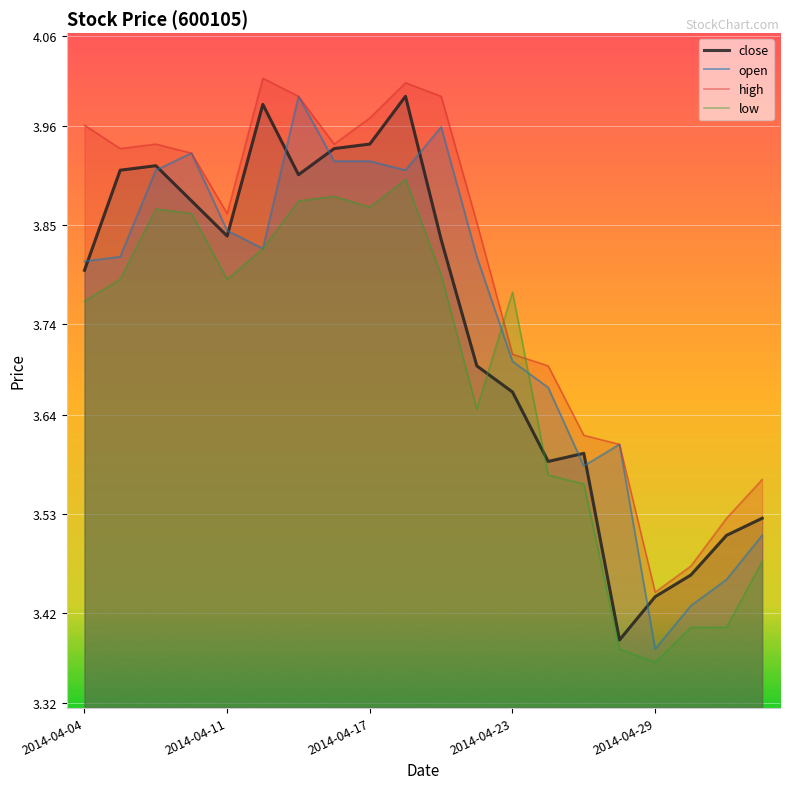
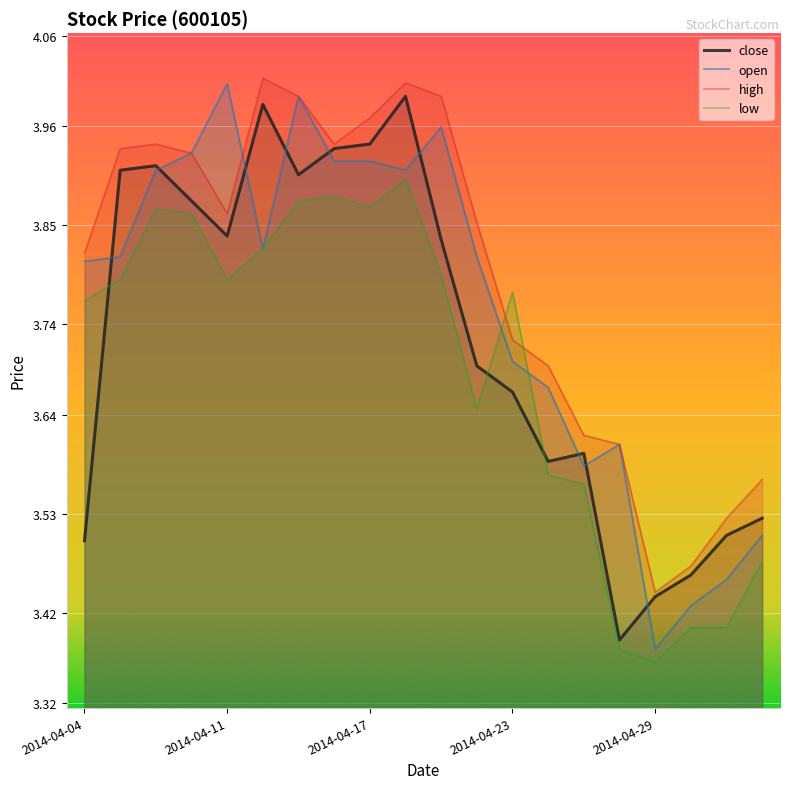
  {
    "close": {
-     "2014-04-04": 3.8,
+     "2014-04-04": 3.5,
      "2014-04-11": 3.84,
      "2014-04-17": 3.94,
      "2014-04-23": 3.67,
      "2014-04-29": 3.44
    },
    "open": {
      "2014-04-04": 3.81,
-     "2014-04-11": 3.84,
+     "2014-04-11": 4.01,
      "2014-04-17": 3.92,
      "2014-04-23": 3.70,
      "2014-04-29": 3.38
    },
    "high": {
-     "2014-04-04": 3.96,
+     "2014-04-04": 3.82,
      "2014-04-11": 3.86,
      "2014-04-17": 3.97,
-     "2014-04-23": 3.71,
+     "2014-04-23": 3.72,
      "2014-04-29": 3.44
    },
    "low": {
      "2014-04-04": 3.77,
      "2014-04-11": 3.79,
      "2014-04-17": 3.87,
      "2014-04-23": 3.78,
      "2014-04-29": 3.37
    }
  }
